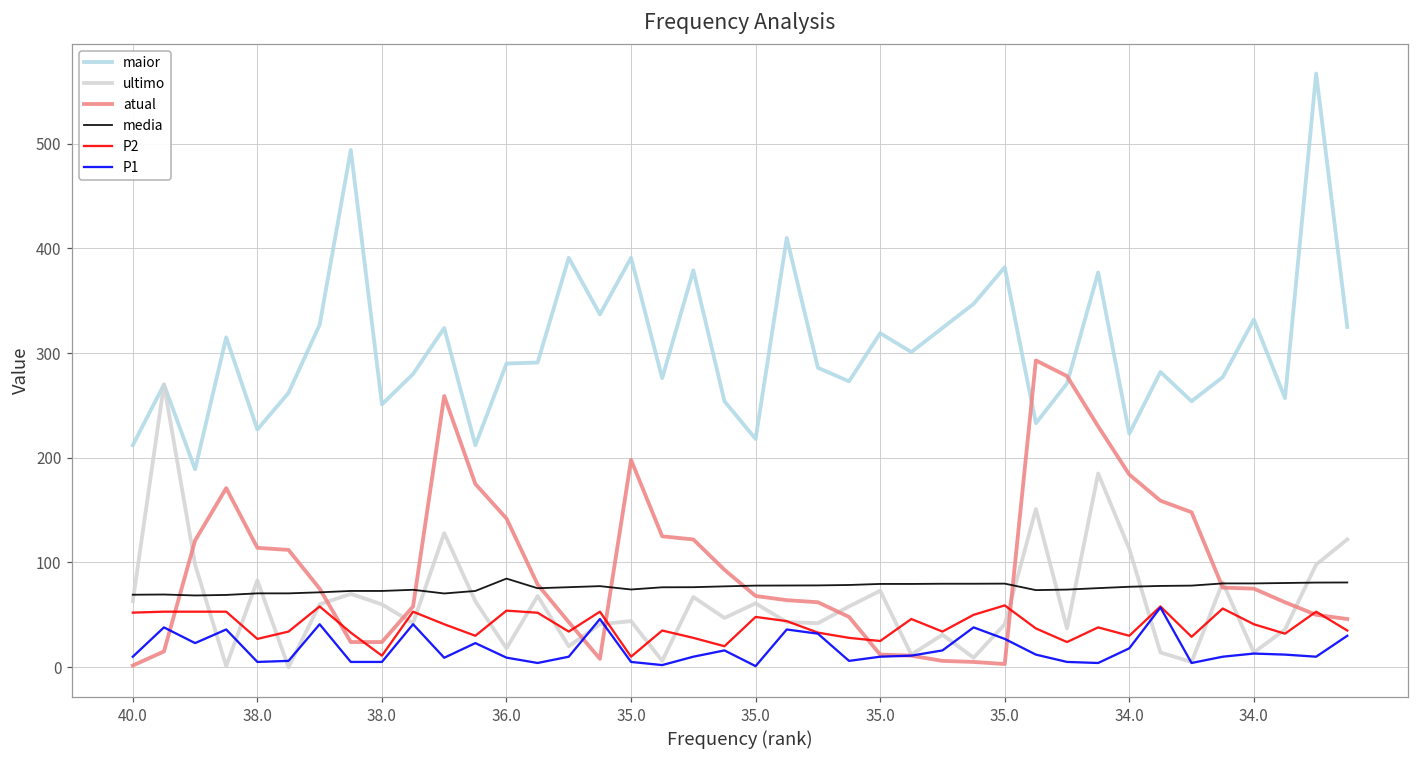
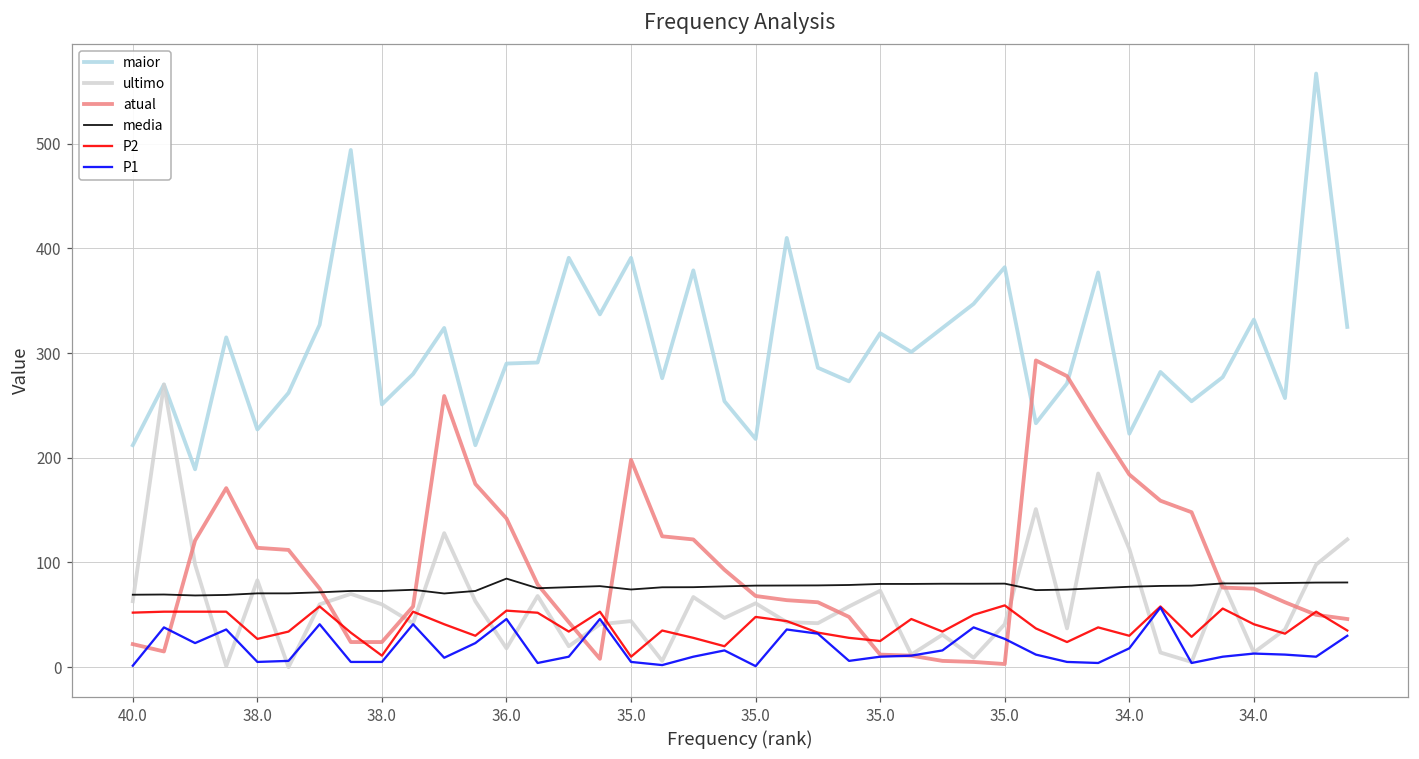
  {
    "atual": {
-     "40.0": 0,
+     "40.0": 20,
      "36.0": 140
    },
    "media": {
      "40.0": 70,
      "36.0": 80
    },
    "P2": {
      "40.0": 50,
      "36.0": 50
    },
    "P1": {
-     "40.0": 10,
-     "36.0": 10
+     "40.0": 0,
+     "36.0": 50
    }
  }
